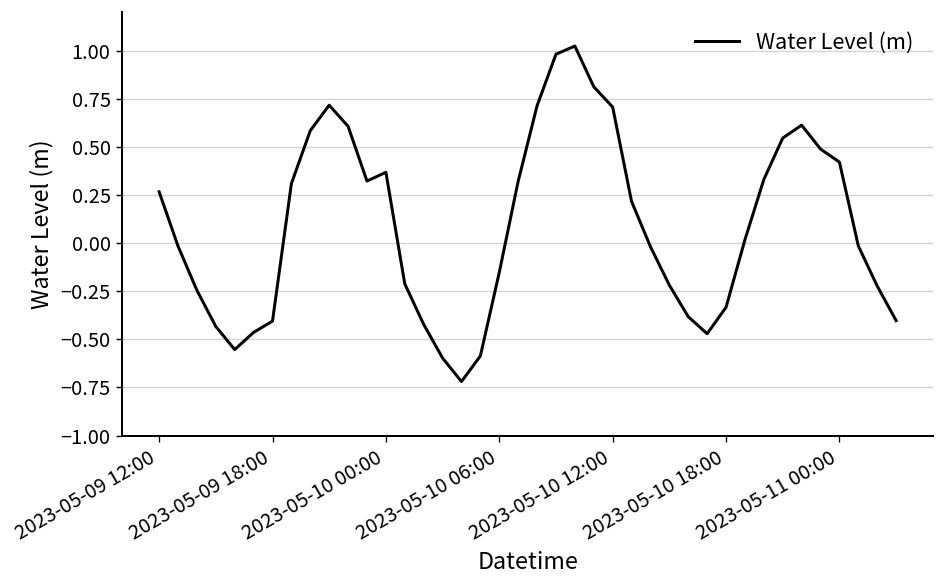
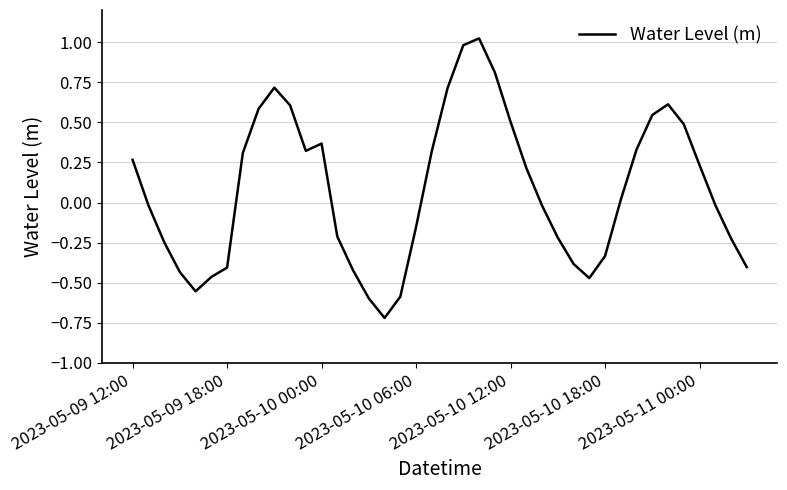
  {
    "2023-05-09 12:00": 0.27,
    "2023-05-09 18:00": -0.41,
    "2023-05-10 00:00": 0.37,
    "2023-05-10 06:00": -0.15,
-   "2023-05-10 12:00": 0.71,
+   "2023-05-10 12:00": 0.50,
    "2023-05-10 18:00": -0.33,
-   "2023-05-11 00:00": 0.42
+   "2023-05-11 00:00": 0.23
  }
